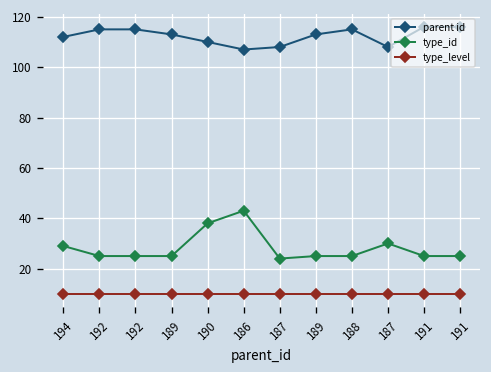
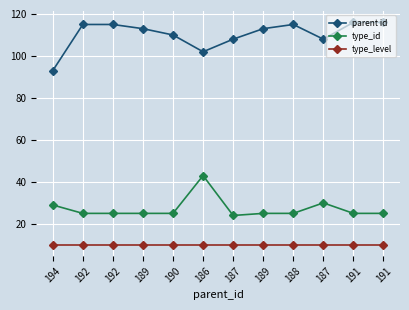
  {
    "parent id": {
-     "194": 112,
+     "194": 93,
      "190": 110,
-     "186": 107,
+     "186": 102,
      "188": 115
    },
    "type_id": {
      "194": 29,
-     "190": 38,
+     "190": 25,
      "186": 43,
      "188": 25
    },
    "type_level": {
      "194": 10,
      "190": 10,
      "186": 10,
      "188": 10
    }
  }
